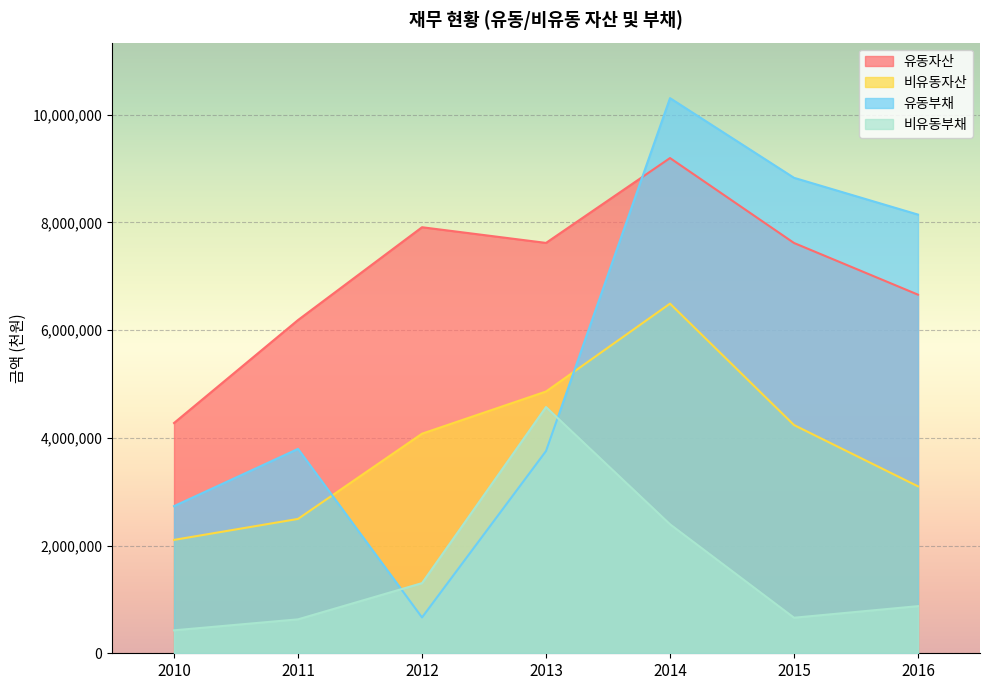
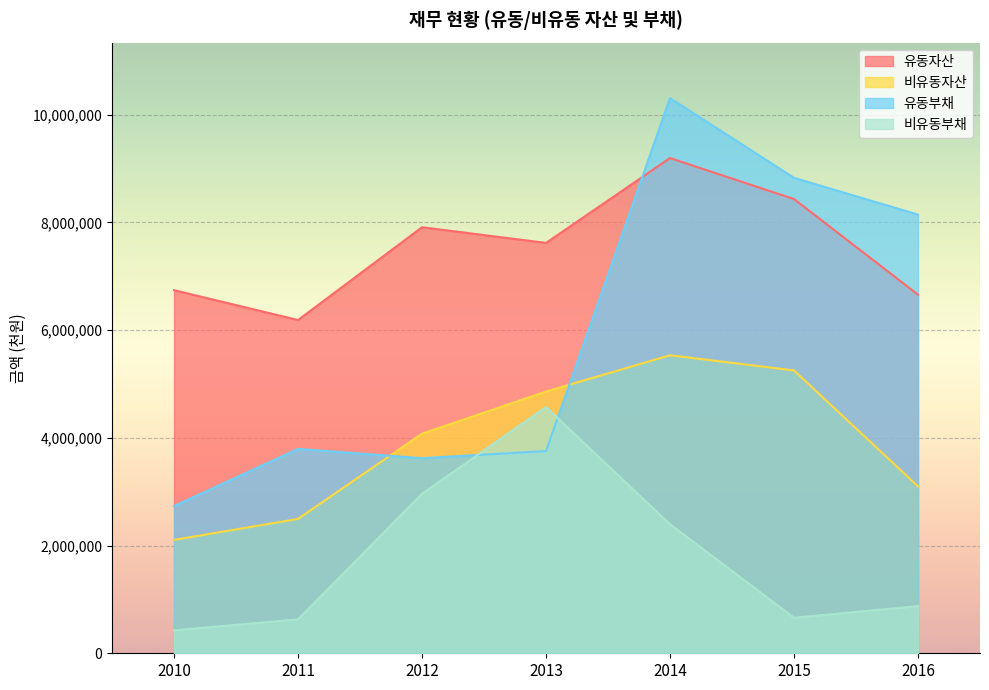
  {
    "유동자산": {
-     "2010": "4,300,000",
+     "2010": "6,700,000",
      "2011": "6,200,000",
      "2012": "7,900,000",
      "2013": "7,600,000",
      "2014": "9,200,000",
-     "2015": "7,600,000",
+     "2015": "8,400,000",
      "2016": "6,700,000"
    },
    "비유동자산": {
      "2010": "2,100,000",
      "2011": "2,500,000",
      "2012": "4,100,000",
      "2013": "4,900,000",
-     "2014": "6,500,000",
-     "2015": "4,200,000",
+     "2014": "5,500,000",
+     "2015": "5,300,000",
      "2016": "3,100,000"
    },
    "유동부채": {
      "2010": "2,700,000",
      "2011": "3,800,000",
-     "2012": "700,000",
+     "2012": "3,600,000",
      "2013": "3,800,000",
      "2014": "10,300,000",
      "2015": "8,800,000",
      "2016": "8,100,000"
    },
    "비유동부채": {
      "2010": "400,000",
      "2011": "600,000",
-     "2012": "1,300,000",
+     "2012": "3,000,000",
      "2013": "4,600,000",
      "2014": "2,400,000",
      "2015": "700,000",
      "2016": "900,000"
    }
  }
